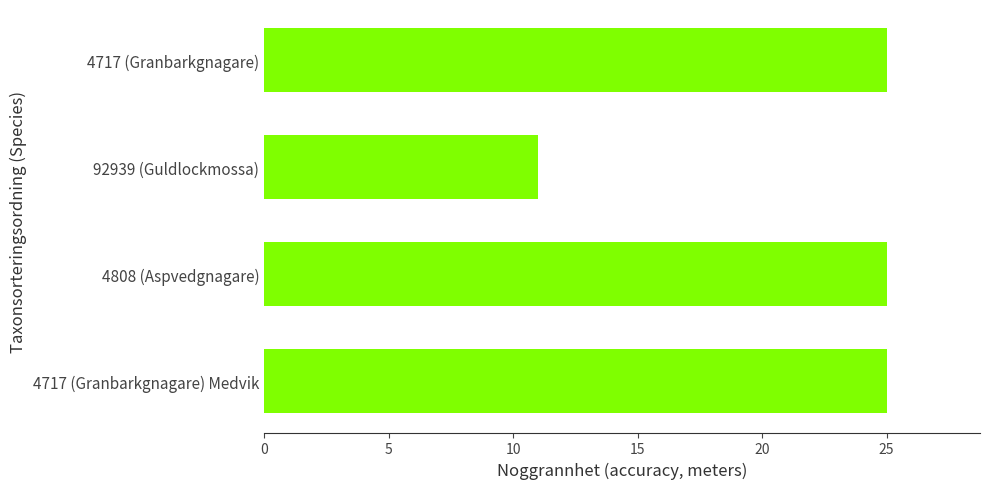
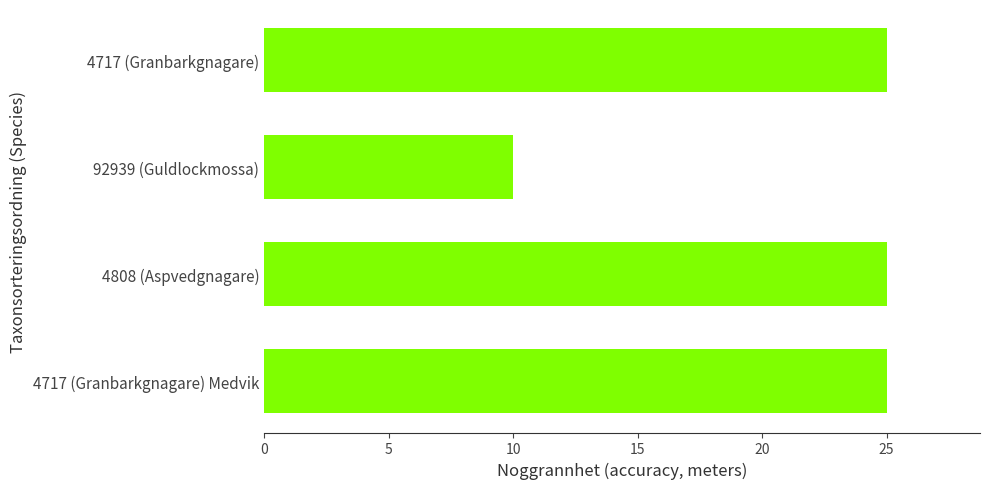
  {
    "4717 (Granbarkgnagare)": 25,
-   "92939 (Guldlockmossa)": 11,
+   "92939 (Guldlockmossa)": 10,
    "4808 (Aspvedgnagare)": 25,
    "4717 (Granbarkgnagare) Medvik": 25
  }
